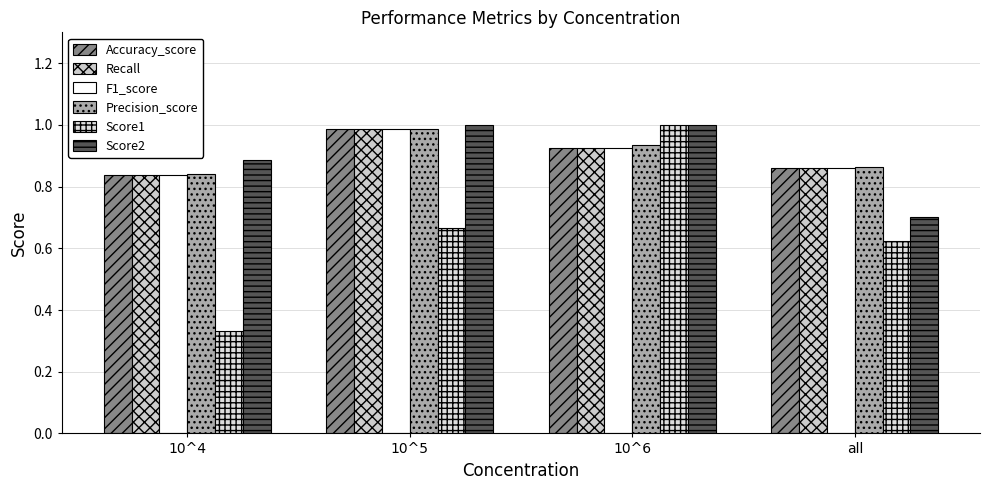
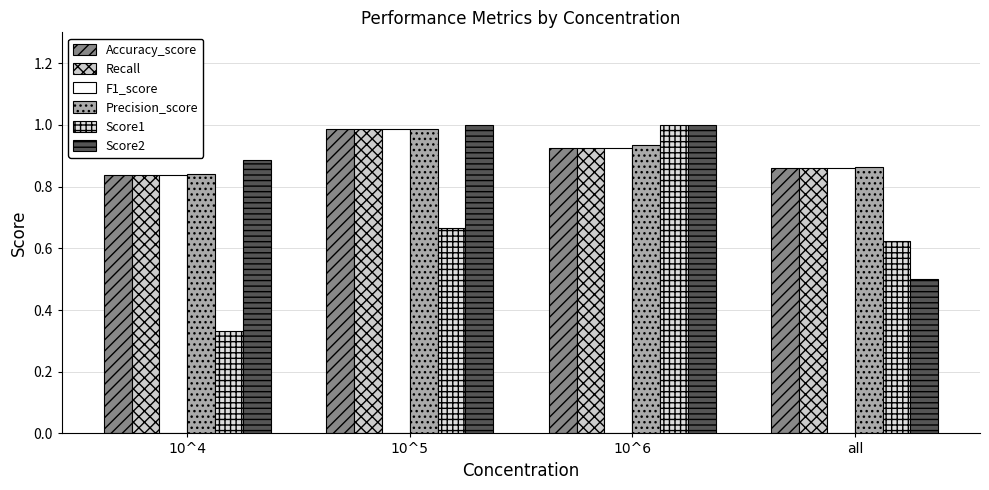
  {
    "Score2": {
      "10^4": 0.88,
      "10^5": 1.0,
      "10^6": 1.0,
-     "all": 0.7
+     "all": 0.5
    }
  }
